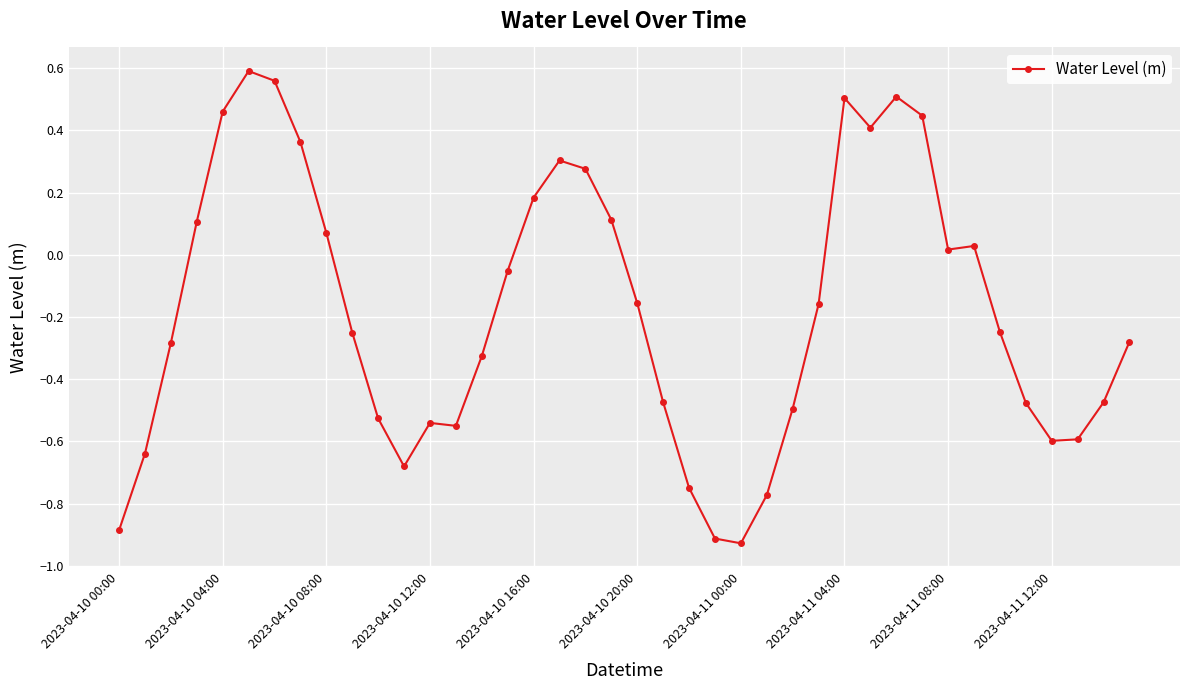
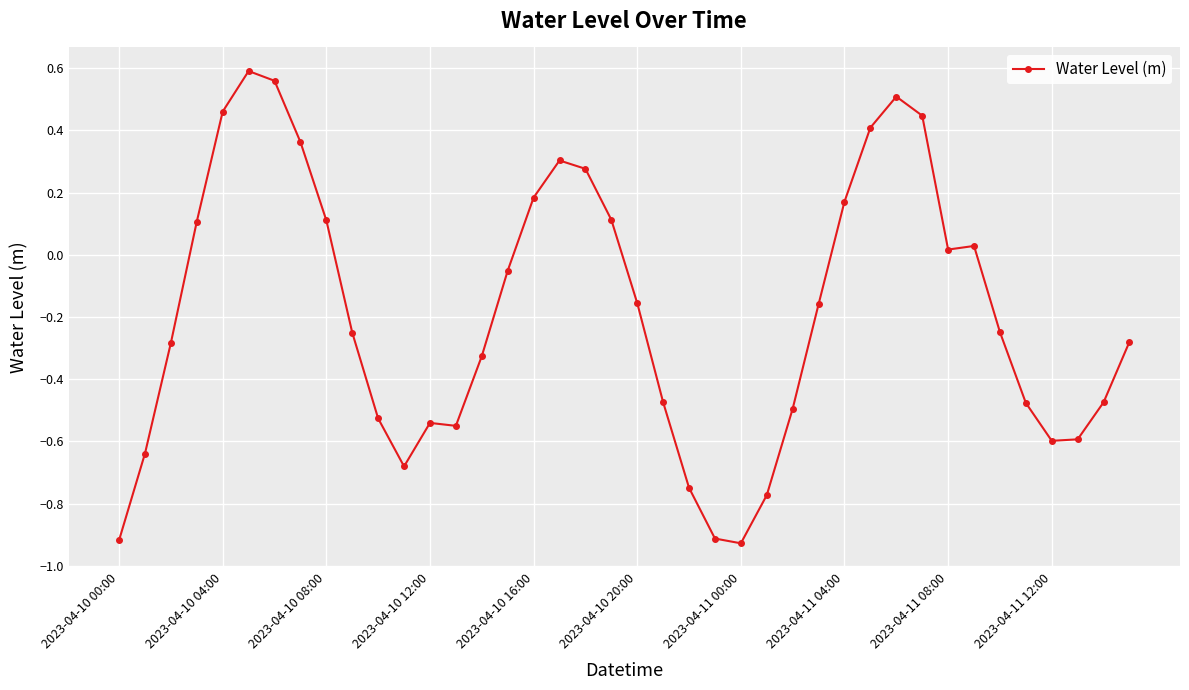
  {
-   "2023-04-10 00:00": -0.89,
+   "2023-04-10 00:00": -0.92,
    "2023-04-10 04:00": 0.46,
-   "2023-04-10 08:00": 0.07,
+   "2023-04-10 08:00": 0.11,
    "2023-04-10 12:00": -0.54,
    "2023-04-10 16:00": 0.18,
    "2023-04-10 20:00": -0.16,
    "2023-04-11 00:00": -0.93,
-   "2023-04-11 04:00": 0.50,
+   "2023-04-11 04:00": 0.17,
    "2023-04-11 08:00": 0.02,
    "2023-04-11 12:00": -0.60
  }
